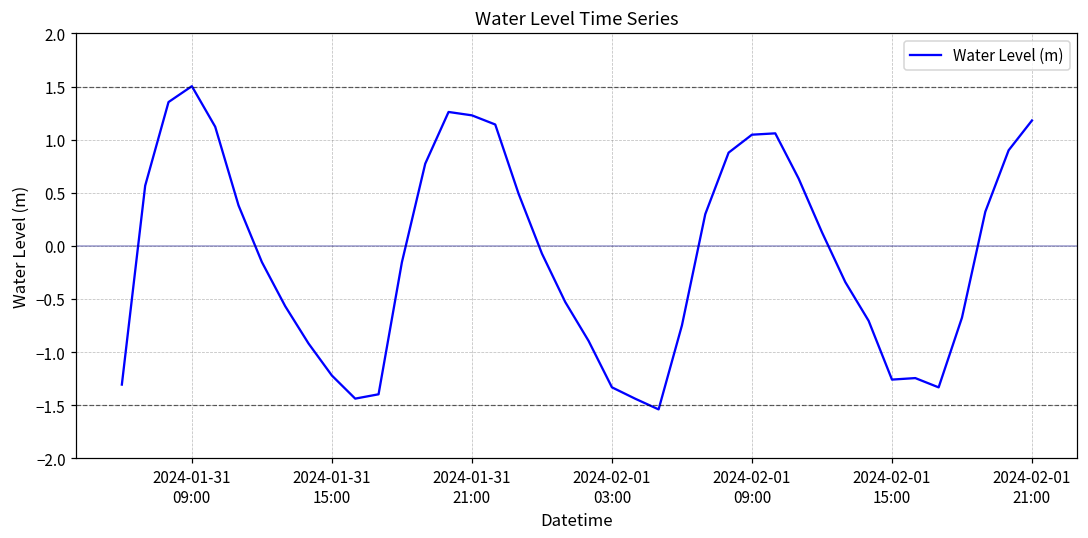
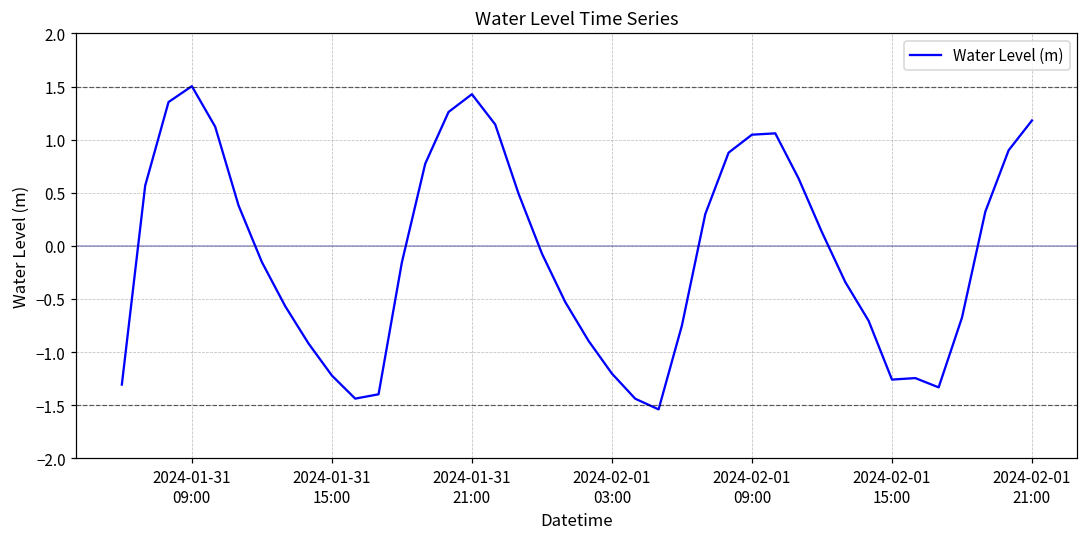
  {
    "2024-01-31 09:00": 1.5,
    "2024-01-31 15:00": -1.2,
-   "2024-01-31 21:00": 1.2,
-   "2024-02-01 03:00": -1.3,
+   "2024-01-31 21:00": 1.4,
+   "2024-02-01 03:00": -1.2,
    "2024-02-01 09:00": 1.0,
    "2024-02-01 15:00": -1.3,
    "2024-02-01 21:00": 1.2
  }
